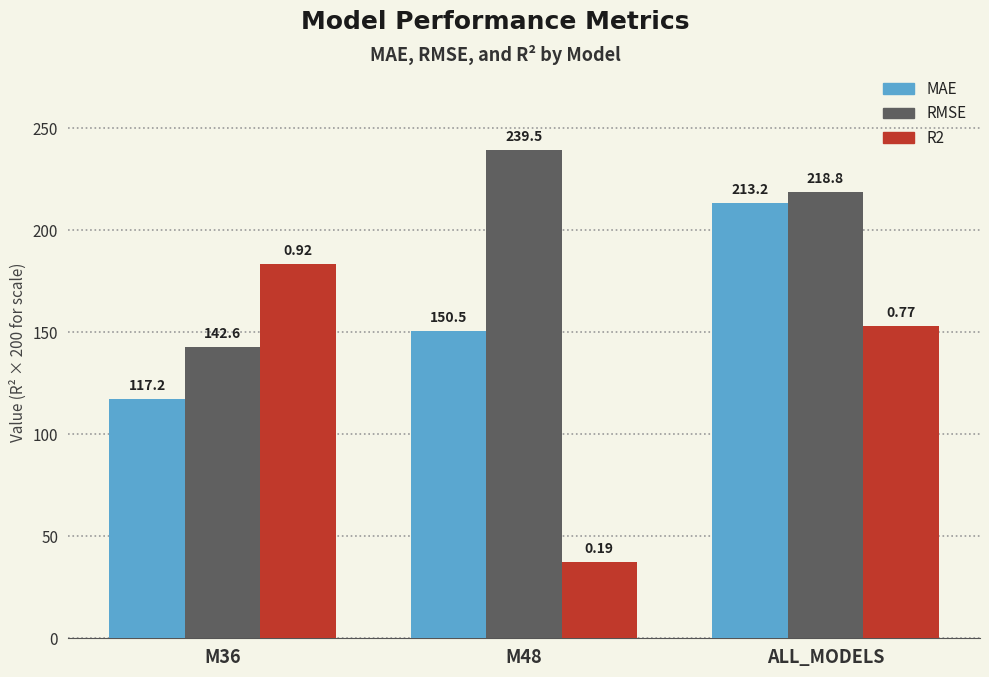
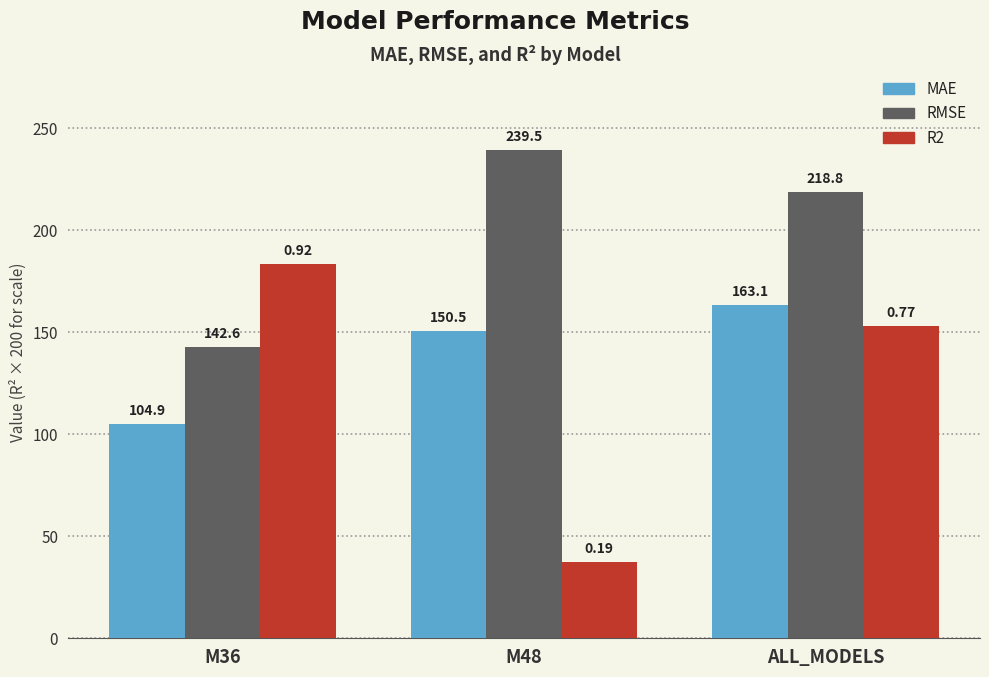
  {
    "MAE": {
-     "M36": 117.2,
+     "M36": 104.9,
      "M48": 150.5,
-     "ALL_MODELS": 213.2
+     "ALL_MODELS": 163.1
    },
    "RMSE": {
      "M36": 142.6,
      "M48": 239.5,
      "ALL_MODELS": 218.8
    }
  }
